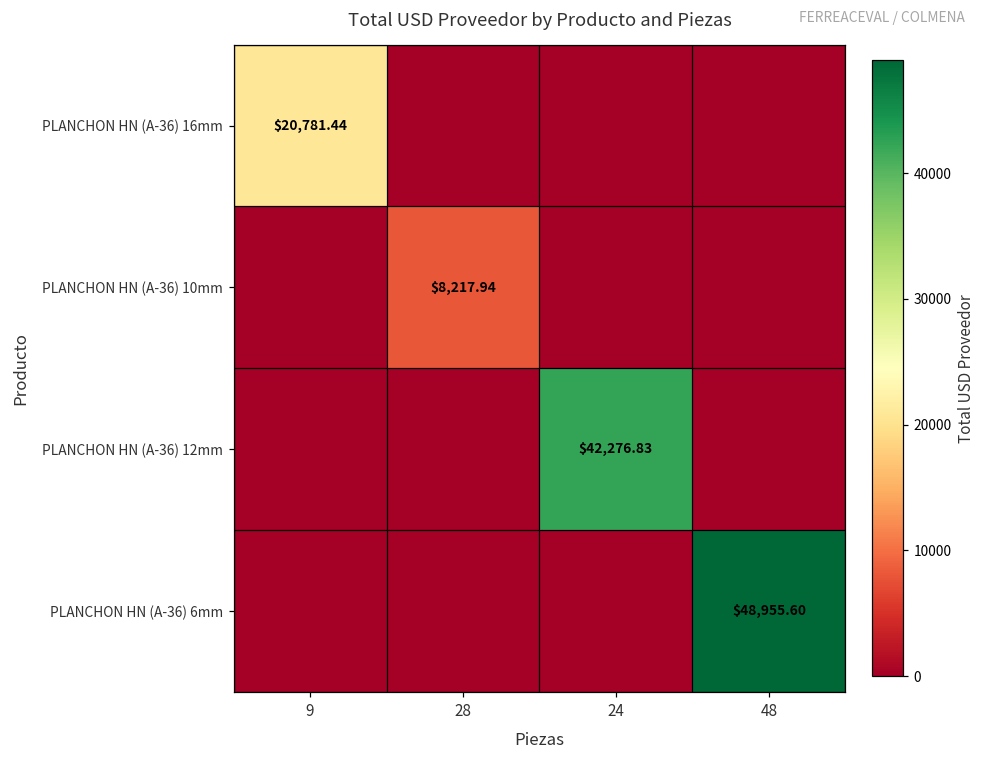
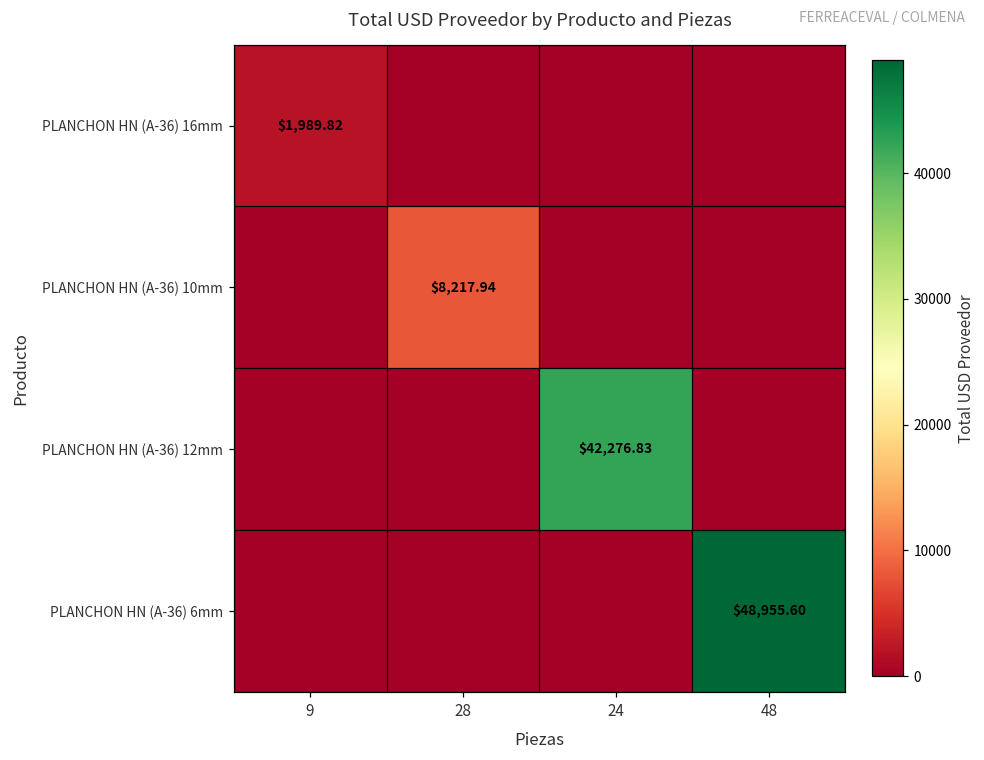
  {
    "PLANCHON HN (A-36) 16mm": {
-     "9": "$20,781.44"
+     "9": "$1,989.82"
    },
    "PLANCHON HN (A-36) 10mm": {
      "28": "$8,217.94"
    },
    "PLANCHON HN (A-36) 12mm": {
      "24": "$42,276.83"
    },
    "PLANCHON HN (A-36) 6mm": {
      "48": "$48,955.60"
    }
  }
